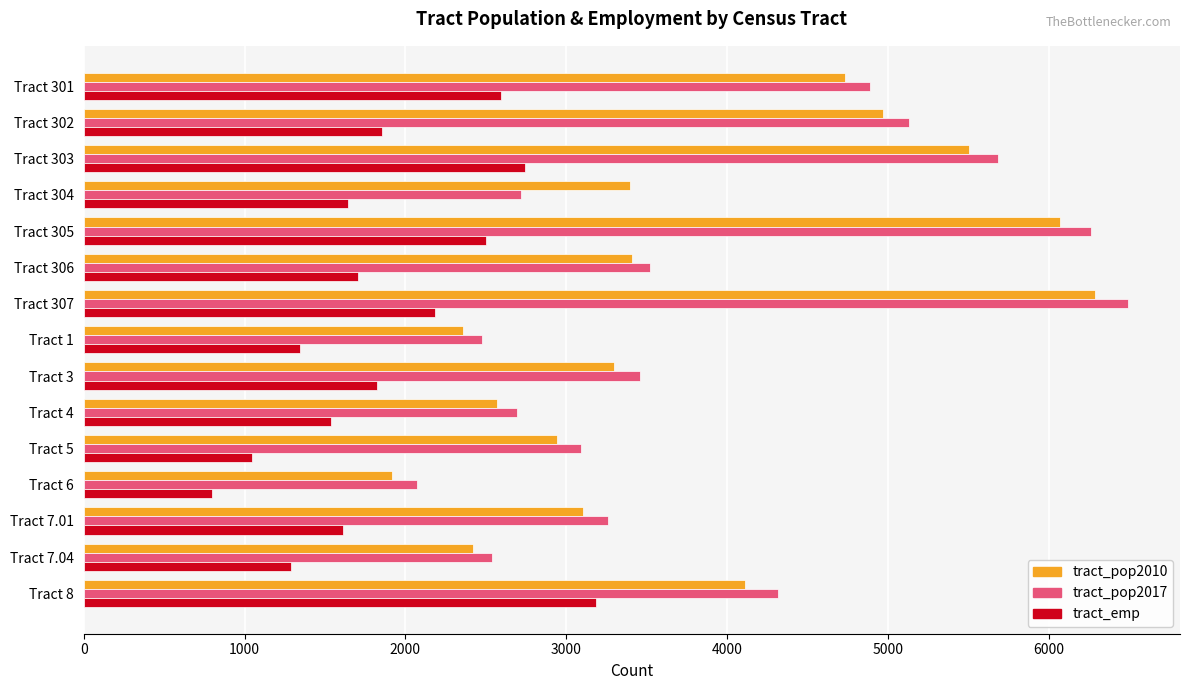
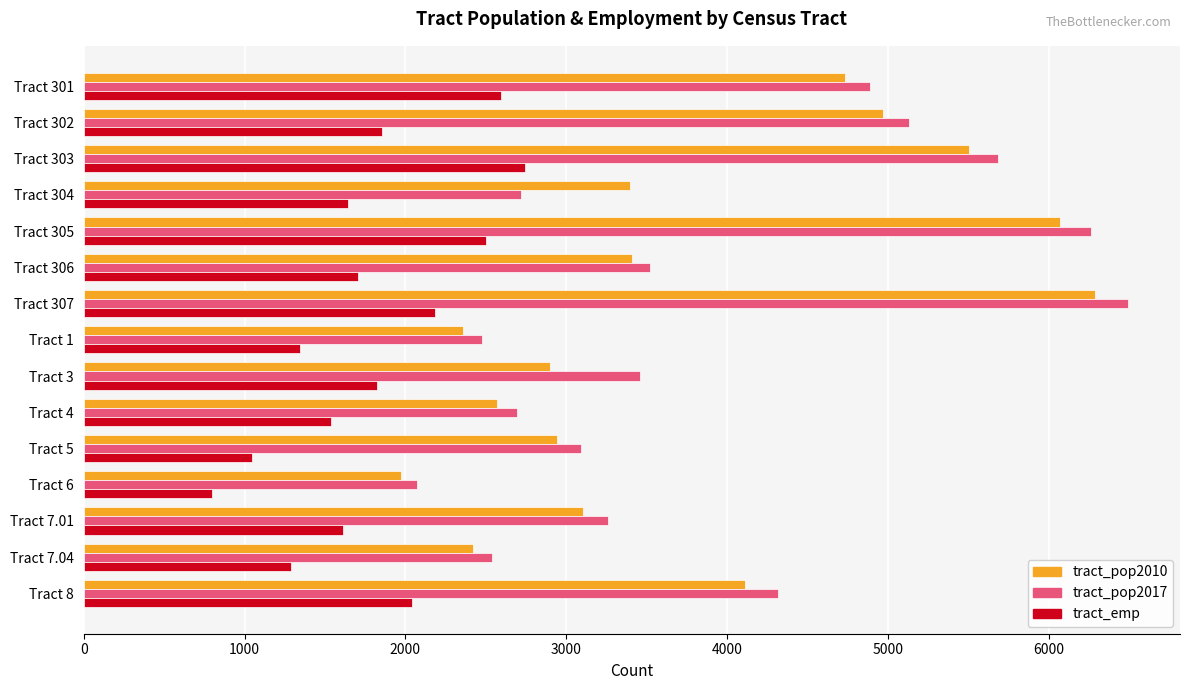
  {
    "tract_pop2010": {
      "Tract 301": 4740,
      "Tract 302": 4970,
      "Tract 303": 5510,
      "Tract 304": 3400,
      "Tract 305": 6070,
      "Tract 306": 3410,
      "Tract 307": 6290,
      "Tract 1": 2360,
-     "Tract 3": 3300,
+     "Tract 3": 2900,
      "Tract 4": 2570,
      "Tract 5": 2950,
-     "Tract 6": 1920,
+     "Tract 6": 1980,
      "Tract 7.01": 3110,
      "Tract 7.04": 2420,
      "Tract 8": 4110
    },
    "tract_pop2017": {
      "Tract 301": 4890,
      "Tract 302": 5130,
      "Tract 303": 5680,
      "Tract 304": 2720,
      "Tract 305": 6270,
      "Tract 306": 3520,
      "Tract 307": 6490,
      "Tract 1": 2470,
      "Tract 3": 3460,
      "Tract 4": 2700,
      "Tract 5": 3090,
      "Tract 6": 2070,
      "Tract 7.01": 3260,
      "Tract 7.04": 2540,
      "Tract 8": 4320
    },
    "tract_emp": {
      "Tract 301": 2600,
      "Tract 302": 1850,
      "Tract 303": 2750,
      "Tract 304": 1650,
      "Tract 305": 2500,
      "Tract 306": 1710,
      "Tract 307": 2190,
      "Tract 1": 1350,
      "Tract 3": 1820,
      "Tract 4": 1540,
      "Tract 5": 1050,
      "Tract 6": 800,
      "Tract 7.01": 1610,
      "Tract 7.04": 1290,
-     "Tract 8": 3190
+     "Tract 8": 2040
    }
  }
